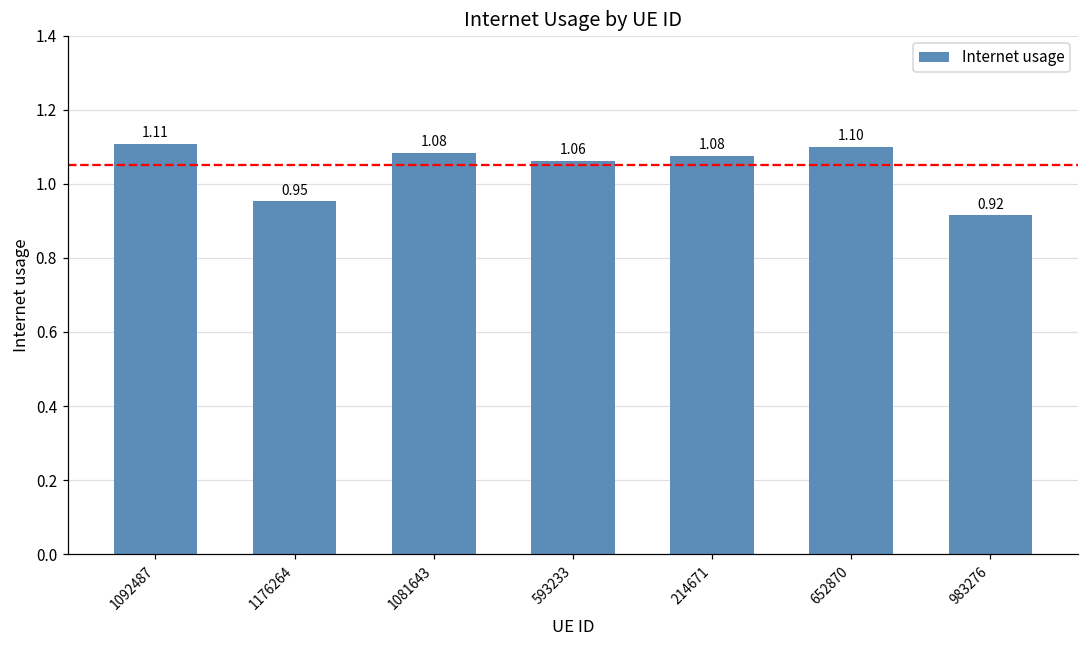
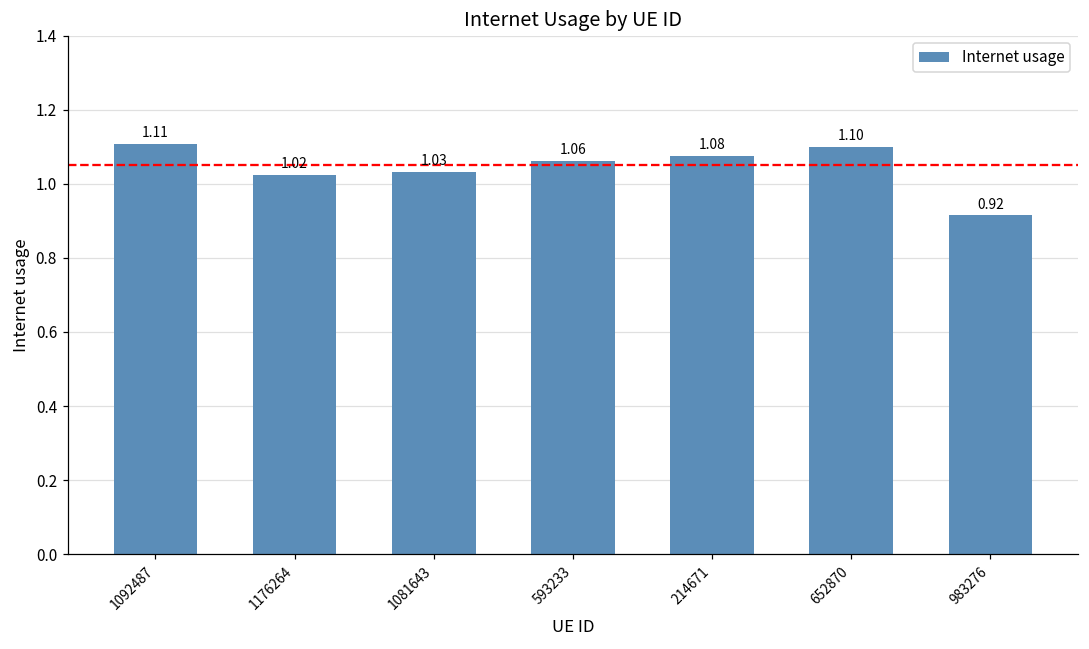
  {
    "1092487": 1.11,
-   "1176264": 0.95,
-   "1081643": 1.08,
+   "1176264": 1.02,
+   "1081643": 1.03,
    "593233": 1.06,
    "214671": 1.08,
    "652870": 1.10,
    "983276": 0.92
  }
